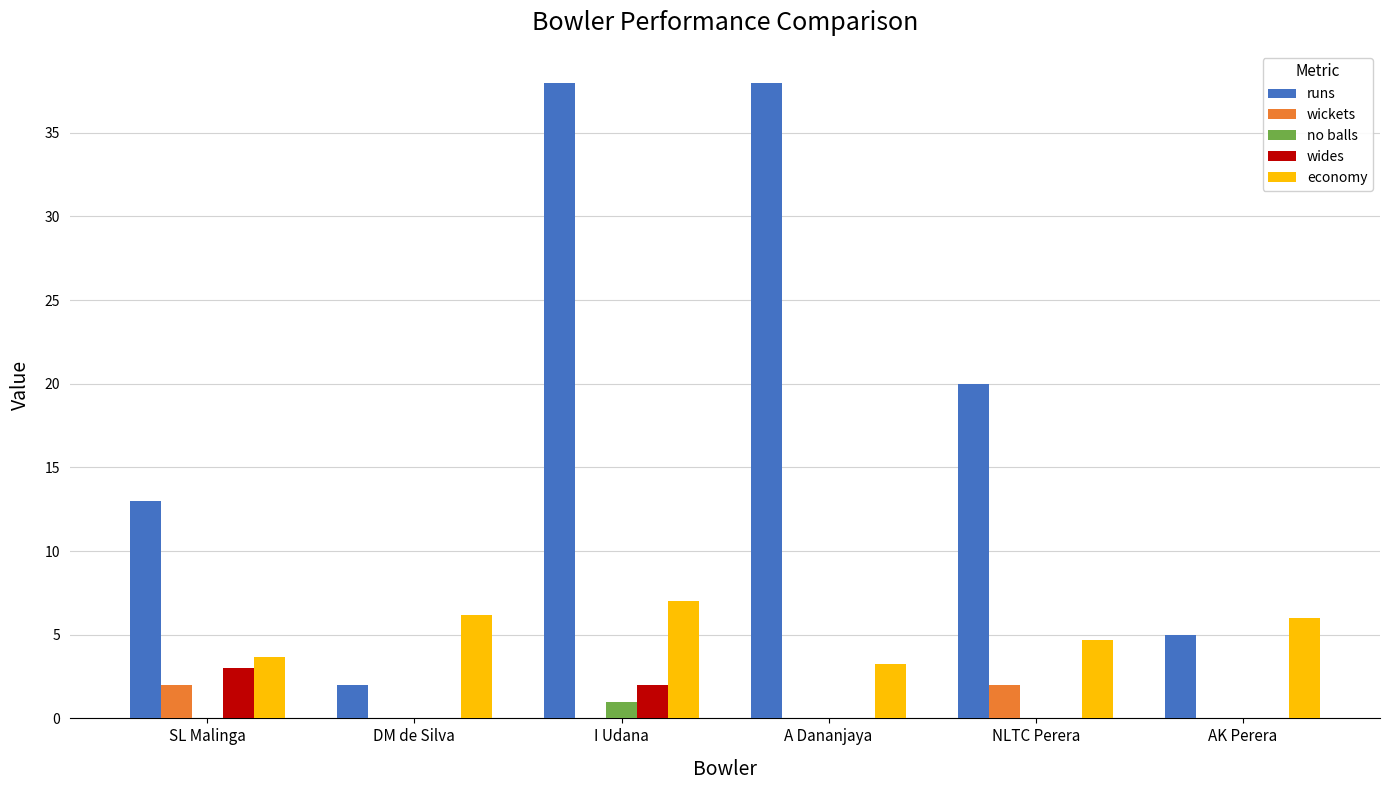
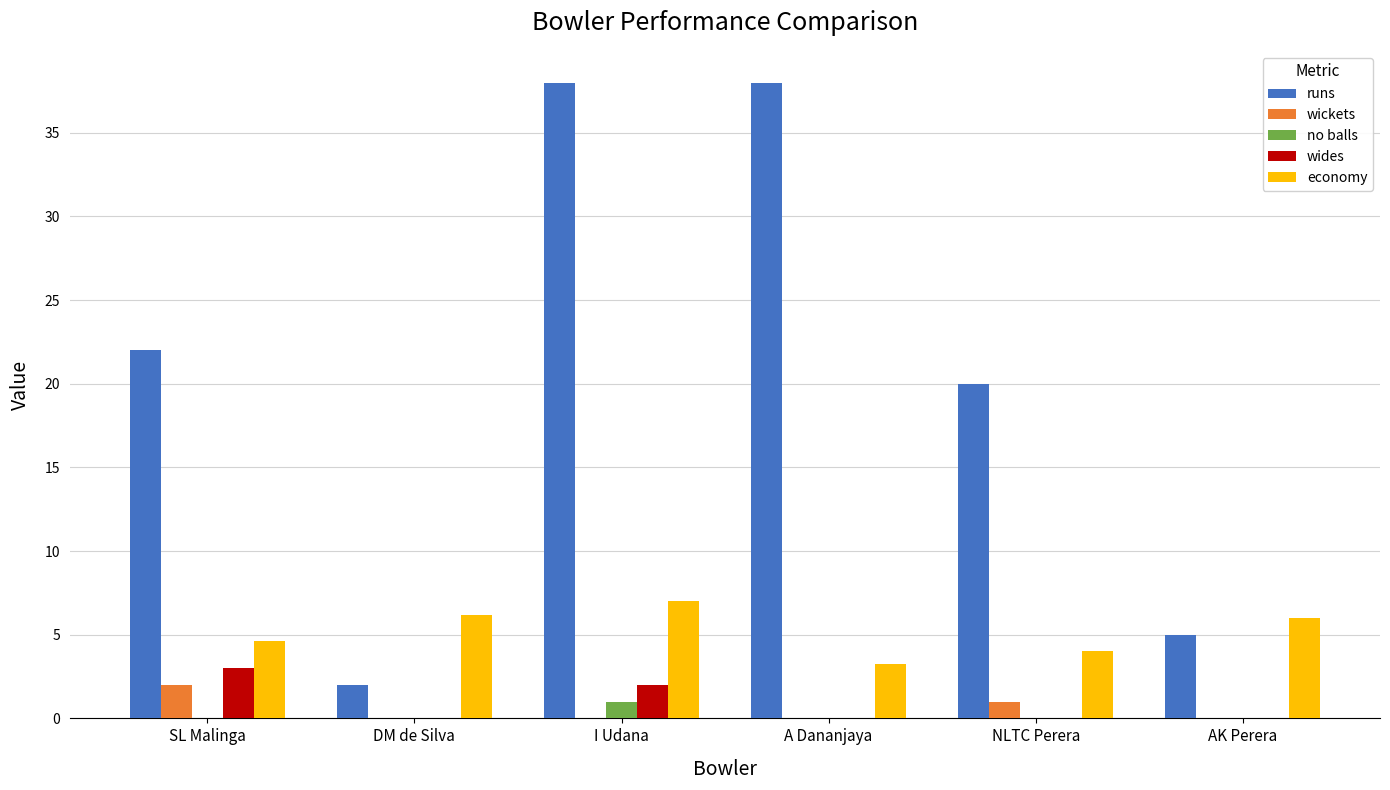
  {
    "runs": {
-     "SL Malinga": 13,
+     "SL Malinga": 22,
      "DM de Silva": 2,
      "I Udana": 38,
      "A Dananjaya": 38,
      "NLTC Perera": 20,
      "AK Perera": 5
    },
    "wickets": {
      "SL Malinga": 2,
      "DM de Silva": 0,
      "I Udana": 0,
      "A Dananjaya": 0,
-     "NLTC Perera": 2,
+     "NLTC Perera": 1,
      "AK Perera": 0
    },
    "no balls": {
      "SL Malinga": 0.0,
      "DM de Silva": 0.0,
      "I Udana": 1.0,
      "A Dananjaya": 0.0,
      "NLTC Perera": 0.0,
      "AK Perera": 0.0
    },
    "wides": {
      "SL Malinga": 3.0,
      "DM de Silva": 0.0,
      "I Udana": 2.0,
      "A Dananjaya": 0.0,
      "NLTC Perera": 0.0,
      "AK Perera": 0.0
    },
    "economy": {
-     "SL Malinga": 3.7,
+     "SL Malinga": 4.6,
      "DM de Silva": 6.2,
      "I Udana": 7.0,
      "A Dananjaya": 3.2,
-     "NLTC Perera": 4.7,
+     "NLTC Perera": 4.0,
      "AK Perera": 6.0
    }
  }
